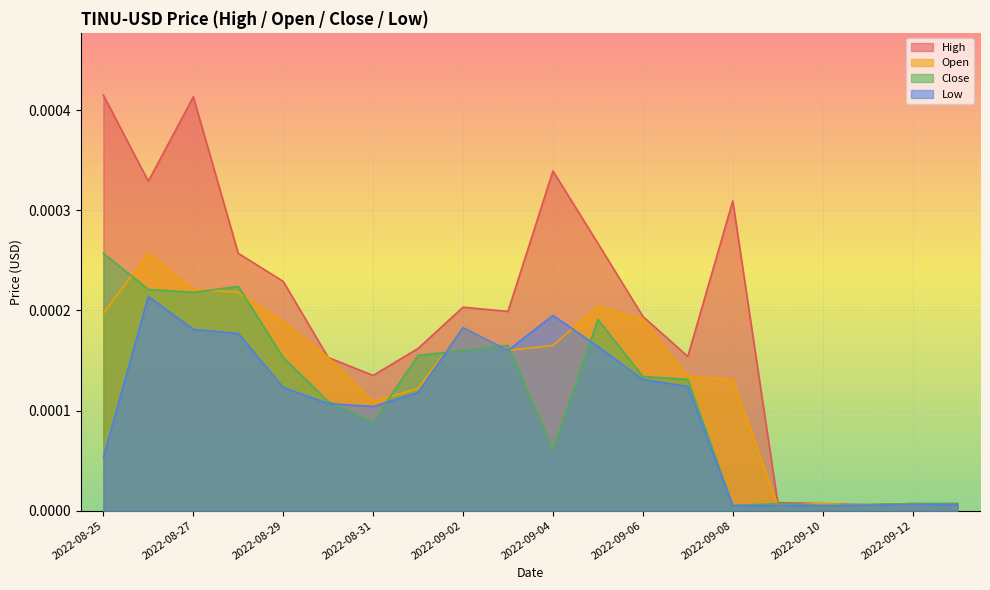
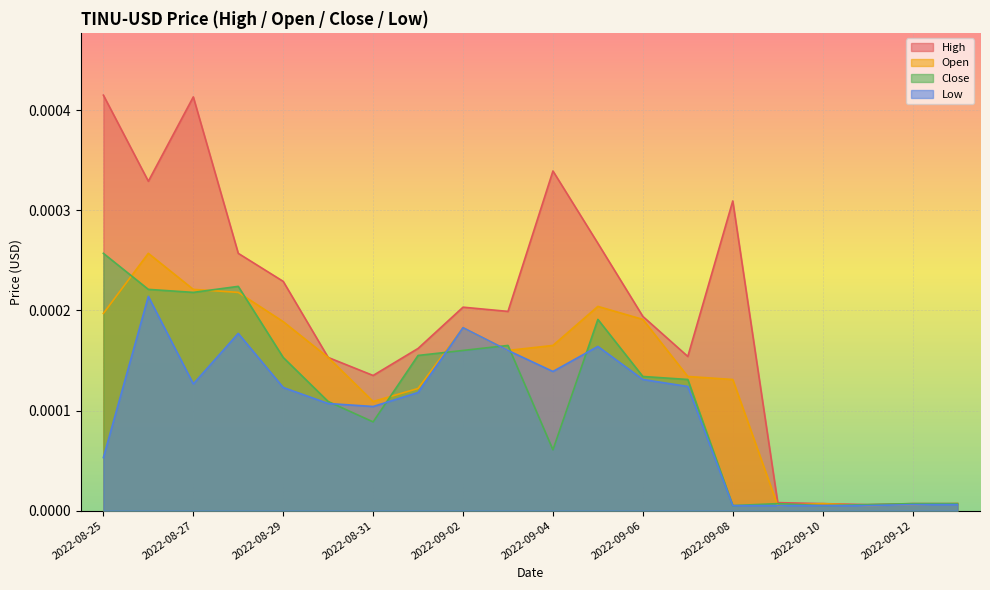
  {
    "High": {
      "2022-08-25": 0.000415,
      "2022-08-27": 0.000413,
      "2022-08-29": 0.000229,
      "2022-08-31": 0.000135,
      "2022-09-02": 0.000203,
      "2022-09-04": 0.000339,
      "2022-09-06": 0.000194,
      "2022-09-08": 0.000309
    },
    "Open": {
      "2022-08-25": 0.000197,
      "2022-08-27": 0.000221,
      "2022-08-29": 0.000189,
      "2022-08-31": 0.000109,
      "2022-09-04": 0.000165,
      "2022-09-06": 0.000191,
      "2022-09-08": 0.000131
    },
    "Close": {
      "2022-08-25": 0.000257,
      "2022-08-27": 0.000218,
      "2022-08-29": 0.000153,
      "2022-08-31": 0.000089,
      "2022-09-02": 0.000160,
      "2022-09-04": 0.000061,
      "2022-09-06": 0.000134
    },
    "Low": {
      "2022-08-25": 0.000053,
-     "2022-08-27": 0.000181,
+     "2022-08-27": 0.000127,
      "2022-08-29": 0.000123,
      "2022-08-31": 0.000104,
-     "2022-09-04": 0.000195,
+     "2022-09-04": 0.000139,
      "2022-09-06": 0.000131
    }
  }
